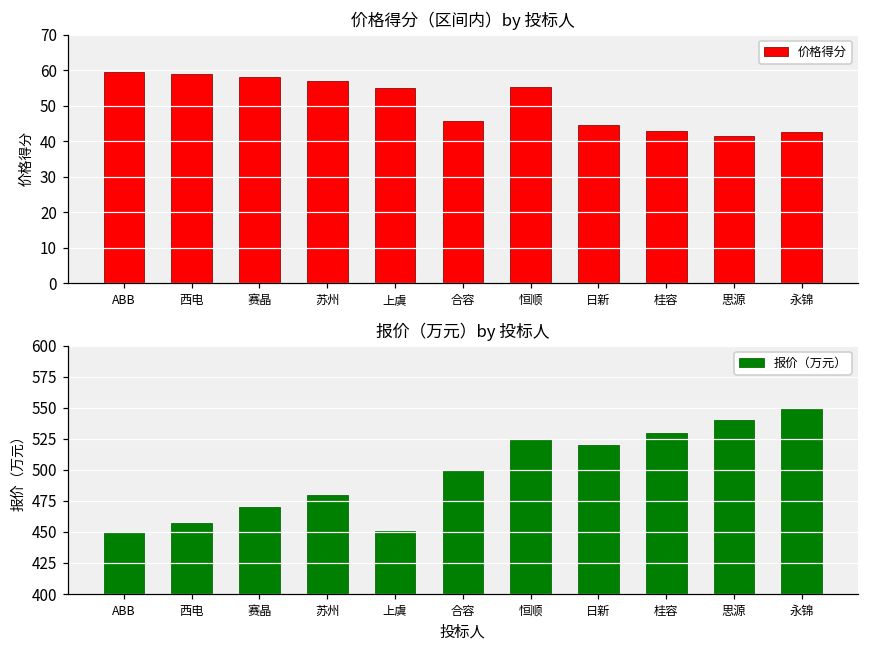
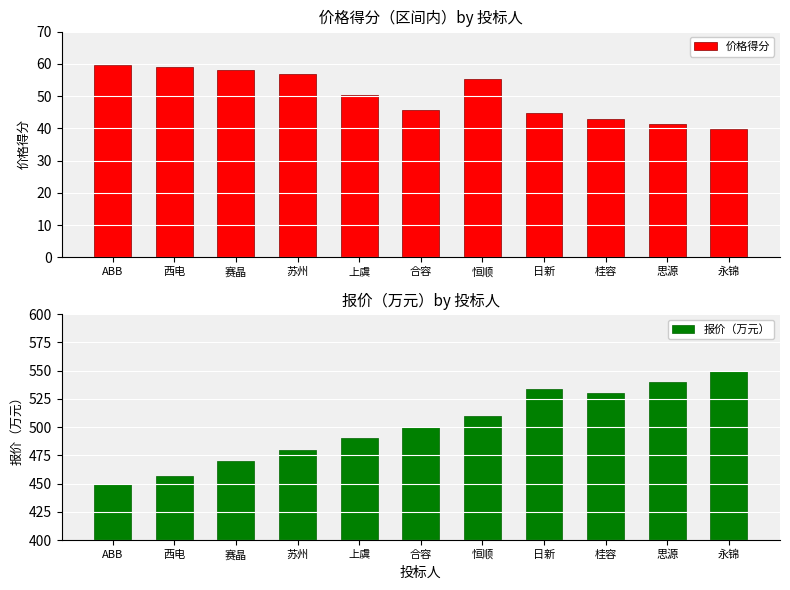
  {
    "价格得分（区间内）by 投标人": {
      "ABB": 60,
      "西电": 59,
      "赛晶": 58,
      "苏州": 57,
-     "上虞": 55,
+     "上虞": 50,
      "合容": 46,
      "恒顺": 55,
      "日新": 45,
      "桂容": 43,
      "思源": 41,
-     "永锦": 42
+     "永锦": 40
    },
    "报价（万元）by 投标人": {
      "ABB": 450,
      "西电": 457,
      "赛晶": 470,
      "苏州": 480,
-     "上虞": 451,
+     "上虞": 490,
      "合容": 500,
-     "恒顺": 525,
-     "日新": 520,
+     "恒顺": 510,
+     "日新": 534,
      "桂容": 530,
      "思源": 540,
      "永锦": 550
    }
  }
